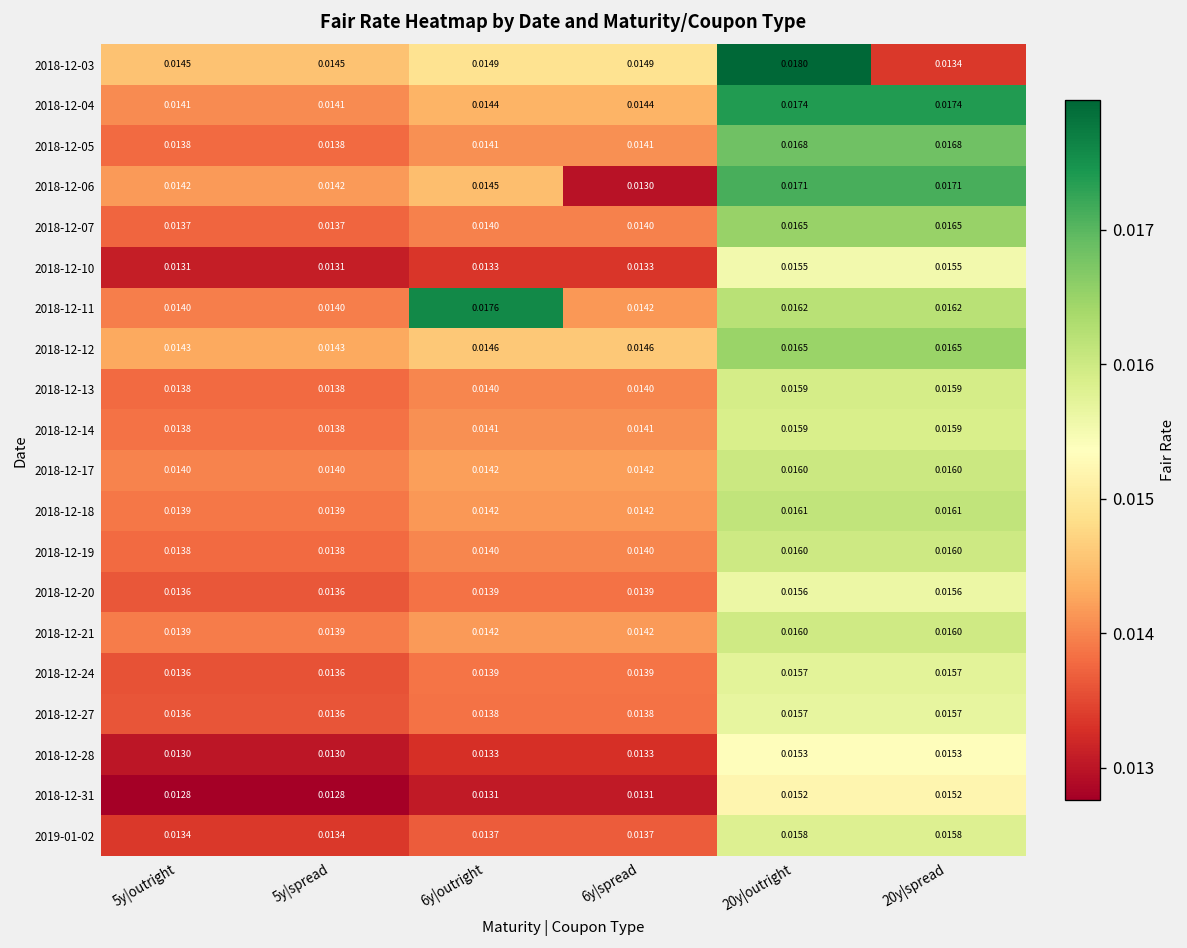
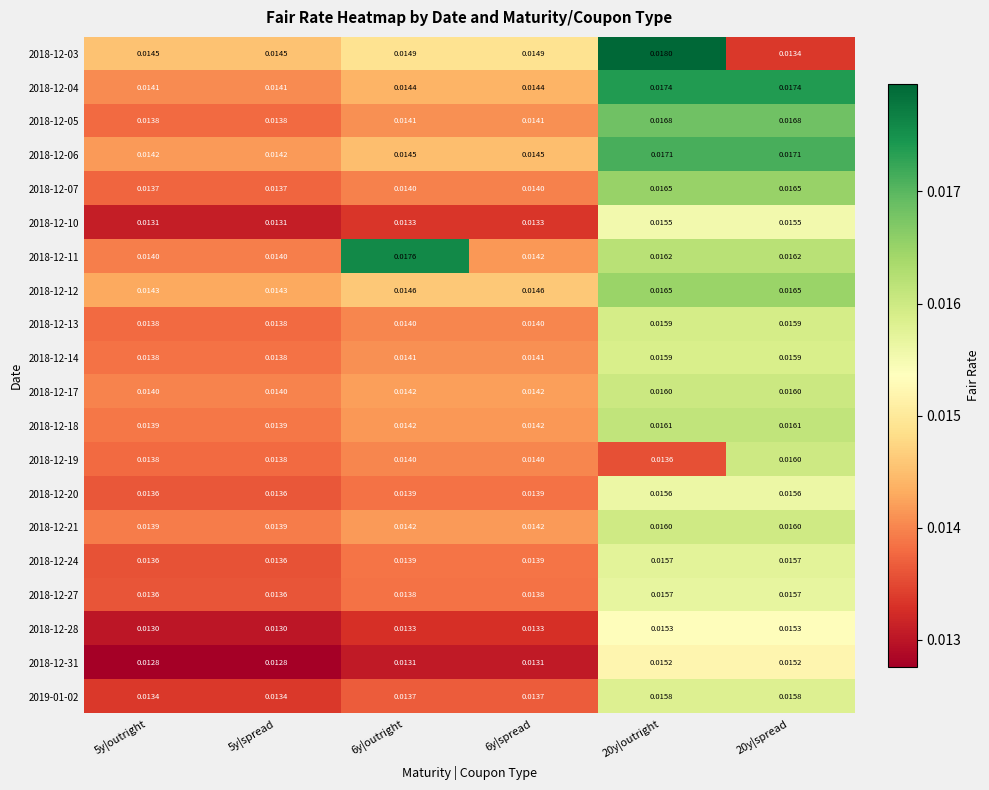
  {
    "2018-12-03": {
      "5y|outright": 0.0145,
      "5y|spread": 0.0145,
      "6y|outright": 0.0149,
      "6y|spread": 0.0149,
      "20y|outright": 0.0180,
      "20y|spread": 0.0134
    },
    "2018-12-04": {
      "5y|outright": 0.0141,
      "5y|spread": 0.0141,
      "6y|outright": 0.0144,
      "6y|spread": 0.0144,
      "20y|outright": 0.0174,
      "20y|spread": 0.0174
    },
    "2018-12-05": {
      "5y|outright": 0.0138,
      "5y|spread": 0.0138,
      "6y|outright": 0.0141,
      "6y|spread": 0.0141,
      "20y|outright": 0.0168,
      "20y|spread": 0.0168
    },
    "2018-12-06": {
      "5y|outright": 0.0142,
      "5y|spread": 0.0142,
      "6y|outright": 0.0145,
-     "6y|spread": 0.0130,
+     "6y|spread": 0.0145,
      "20y|outright": 0.0171,
      "20y|spread": 0.0171
    },
    "2018-12-07": {
      "5y|outright": 0.0137,
      "5y|spread": 0.0137,
      "6y|outright": 0.0140,
      "6y|spread": 0.0140,
      "20y|outright": 0.0165,
      "20y|spread": 0.0165
    },
    "2018-12-10": {
      "5y|outright": 0.0131,
      "5y|spread": 0.0131,
      "6y|outright": 0.0133,
      "6y|spread": 0.0133,
      "20y|outright": 0.0155,
      "20y|spread": 0.0155
    },
    "2018-12-11": {
      "5y|outright": 0.0140,
      "5y|spread": 0.0140,
      "6y|outright": 0.0176,
      "6y|spread": 0.0142,
      "20y|outright": 0.0162,
      "20y|spread": 0.0162
    },
    "2018-12-12": {
      "5y|outright": 0.0143,
      "5y|spread": 0.0143,
      "6y|outright": 0.0146,
      "6y|spread": 0.0146,
      "20y|outright": 0.0165,
      "20y|spread": 0.0165
    },
    "2018-12-13": {
      "5y|outright": 0.0138,
      "5y|spread": 0.0138,
      "6y|outright": 0.0140,
      "6y|spread": 0.0140,
      "20y|outright": 0.0159,
      "20y|spread": 0.0159
    },
    "2018-12-14": {
      "5y|outright": 0.0138,
      "5y|spread": 0.0138,
      "6y|outright": 0.0141,
      "6y|spread": 0.0141,
      "20y|outright": 0.0159,
      "20y|spread": 0.0159
    },
    "2018-12-17": {
      "5y|outright": 0.0140,
      "5y|spread": 0.0140,
      "6y|outright": 0.0142,
      "6y|spread": 0.0142,
      "20y|outright": 0.0160,
      "20y|spread": 0.0160
    },
    "2018-12-18": {
      "5y|outright": 0.0139,
      "5y|spread": 0.0139,
      "6y|outright": 0.0142,
      "6y|spread": 0.0142,
      "20y|outright": 0.0161,
      "20y|spread": 0.0161
    },
    "2018-12-19": {
      "5y|outright": 0.0138,
      "5y|spread": 0.0138,
      "6y|outright": 0.0140,
      "6y|spread": 0.0140,
-     "20y|outright": 0.0160,
+     "20y|outright": 0.0136,
      "20y|spread": 0.0160
    },
    "2018-12-20": {
      "5y|outright": 0.0136,
      "5y|spread": 0.0136,
      "6y|outright": 0.0139,
      "6y|spread": 0.0139,
      "20y|outright": 0.0156,
      "20y|spread": 0.0156
    },
    "2018-12-21": {
      "5y|outright": 0.0139,
      "5y|spread": 0.0139,
      "6y|outright": 0.0142,
      "6y|spread": 0.0142,
      "20y|outright": 0.0160,
      "20y|spread": 0.0160
    },
    "2018-12-24": {
      "5y|outright": 0.0136,
      "5y|spread": 0.0136,
      "6y|outright": 0.0139,
      "6y|spread": 0.0139,
      "20y|outright": 0.0157,
      "20y|spread": 0.0157
    },
    "2018-12-27": {
      "5y|outright": 0.0136,
      "5y|spread": 0.0136,
      "6y|outright": 0.0138,
      "6y|spread": 0.0138,
      "20y|outright": 0.0157,
      "20y|spread": 0.0157
    },
    "2018-12-28": {
      "5y|outright": 0.0130,
      "5y|spread": 0.0130,
      "6y|outright": 0.0133,
      "6y|spread": 0.0133,
      "20y|outright": 0.0153,
      "20y|spread": 0.0153
    },
    "2018-12-31": {
      "5y|outright": 0.0128,
      "5y|spread": 0.0128,
      "6y|outright": 0.0131,
      "6y|spread": 0.0131,
      "20y|outright": 0.0152,
      "20y|spread": 0.0152
    },
    "2019-01-02": {
      "5y|outright": 0.0134,
      "5y|spread": 0.0134,
      "6y|outright": 0.0137,
      "6y|spread": 0.0137,
      "20y|outright": 0.0158,
      "20y|spread": 0.0158
    }
  }
